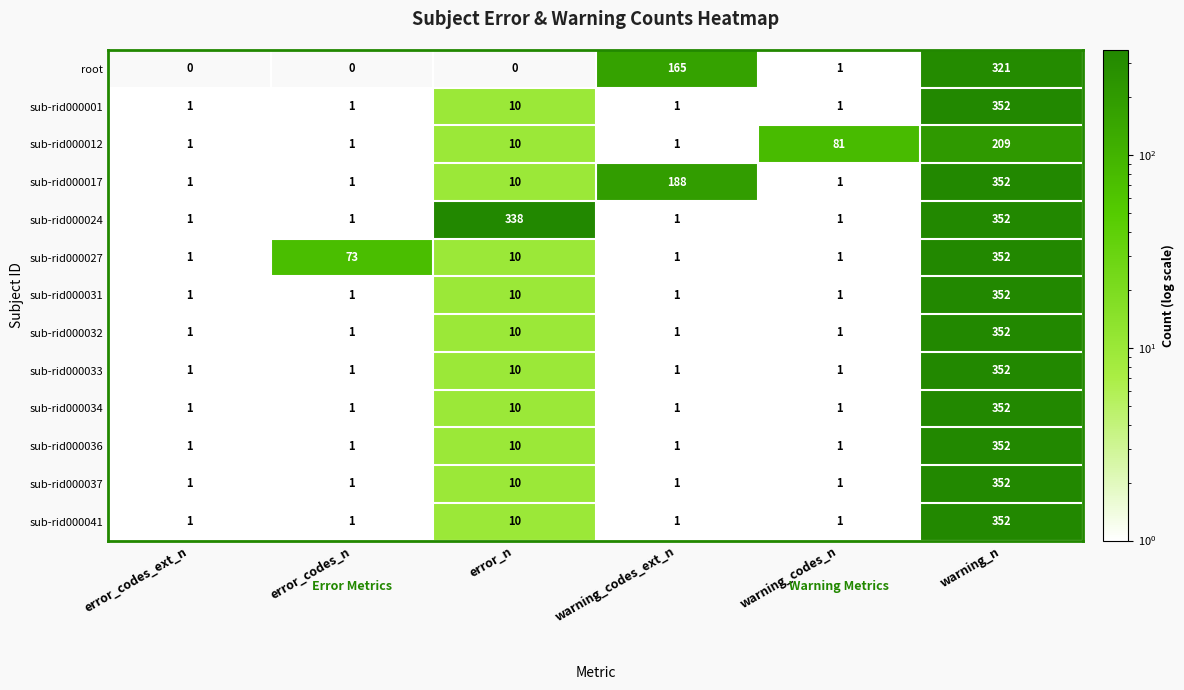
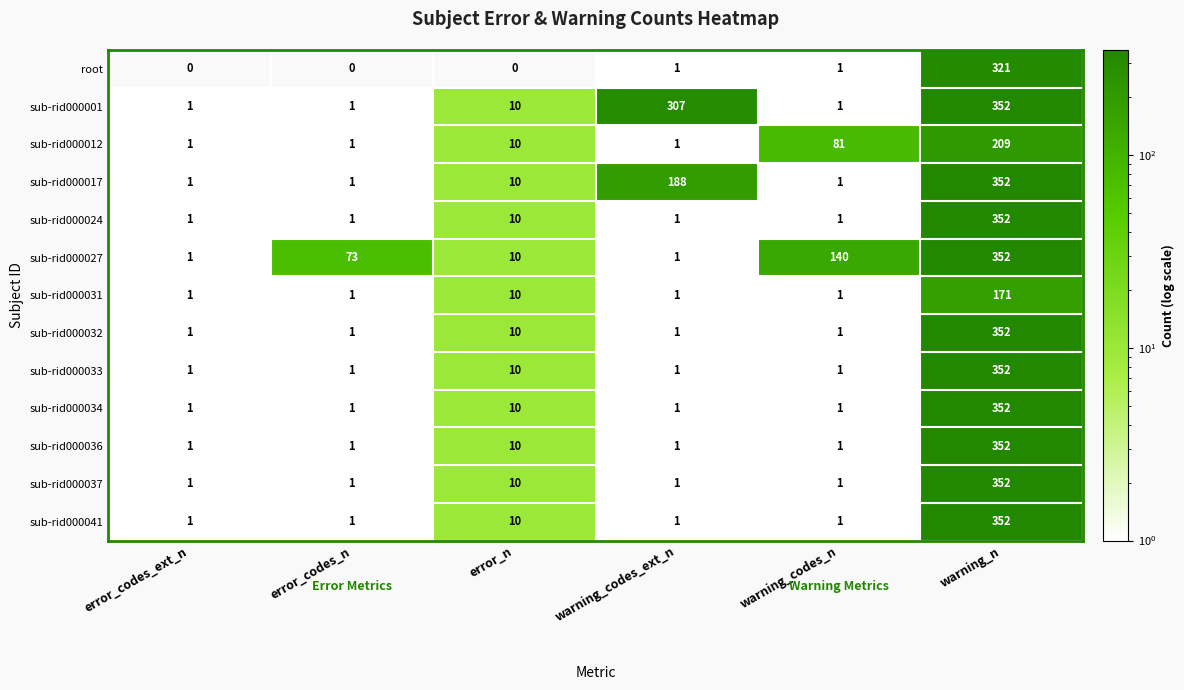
  {
    "root": {
      "error_codes_ext_n": 0,
      "error_codes_n": 0,
      "error_n": 0,
-     "warning_codes_ext_n": 165,
+     "warning_codes_ext_n": 1,
      "warning_codes_n": 1,
      "warning_n": 321
    },
    "sub-rid000001": {
      "error_codes_ext_n": 1,
      "error_codes_n": 1,
      "error_n": 10,
-     "warning_codes_ext_n": 1,
+     "warning_codes_ext_n": 307,
      "warning_codes_n": 1,
      "warning_n": 352
    },
    "sub-rid000012": {
      "error_codes_ext_n": 1,
      "error_codes_n": 1,
      "error_n": 10,
      "warning_codes_ext_n": 1,
      "warning_codes_n": 81,
      "warning_n": 209
    },
    "sub-rid000017": {
      "error_codes_ext_n": 1,
      "error_codes_n": 1,
      "error_n": 10,
      "warning_codes_ext_n": 188,
      "warning_codes_n": 1,
      "warning_n": 352
    },
    "sub-rid000024": {
      "error_codes_ext_n": 1,
      "error_codes_n": 1,
-     "error_n": 338,
+     "error_n": 10,
      "warning_codes_ext_n": 1,
      "warning_codes_n": 1,
      "warning_n": 352
    },
    "sub-rid000027": {
      "error_codes_ext_n": 1,
      "error_codes_n": 73,
      "error_n": 10,
      "warning_codes_ext_n": 1,
-     "warning_codes_n": 1,
+     "warning_codes_n": 140,
      "warning_n": 352
    },
    "sub-rid000031": {
      "error_codes_ext_n": 1,
      "error_codes_n": 1,
      "error_n": 10,
      "warning_codes_ext_n": 1,
      "warning_codes_n": 1,
-     "warning_n": 352
+     "warning_n": 171
    },
    "sub-rid000032": {
      "error_codes_ext_n": 1,
      "error_codes_n": 1,
      "error_n": 10,
      "warning_codes_ext_n": 1,
      "warning_codes_n": 1,
      "warning_n": 352
    },
    "sub-rid000033": {
      "error_codes_ext_n": 1,
      "error_codes_n": 1,
      "error_n": 10,
      "warning_codes_ext_n": 1,
      "warning_codes_n": 1,
      "warning_n": 352
    },
    "sub-rid000034": {
      "error_codes_ext_n": 1,
      "error_codes_n": 1,
      "error_n": 10,
      "warning_codes_ext_n": 1,
      "warning_codes_n": 1,
      "warning_n": 352
    },
    "sub-rid000036": {
      "error_codes_ext_n": 1,
      "error_codes_n": 1,
      "error_n": 10,
      "warning_codes_ext_n": 1,
      "warning_codes_n": 1,
      "warning_n": 352
    },
    "sub-rid000037": {
      "error_codes_ext_n": 1,
      "error_codes_n": 1,
      "error_n": 10,
      "warning_codes_ext_n": 1,
      "warning_codes_n": 1,
      "warning_n": 352
    },
    "sub-rid000041": {
      "error_codes_ext_n": 1,
      "error_codes_n": 1,
      "error_n": 10,
      "warning_codes_ext_n": 1,
      "warning_codes_n": 1,
      "warning_n": 352
    }
  }
